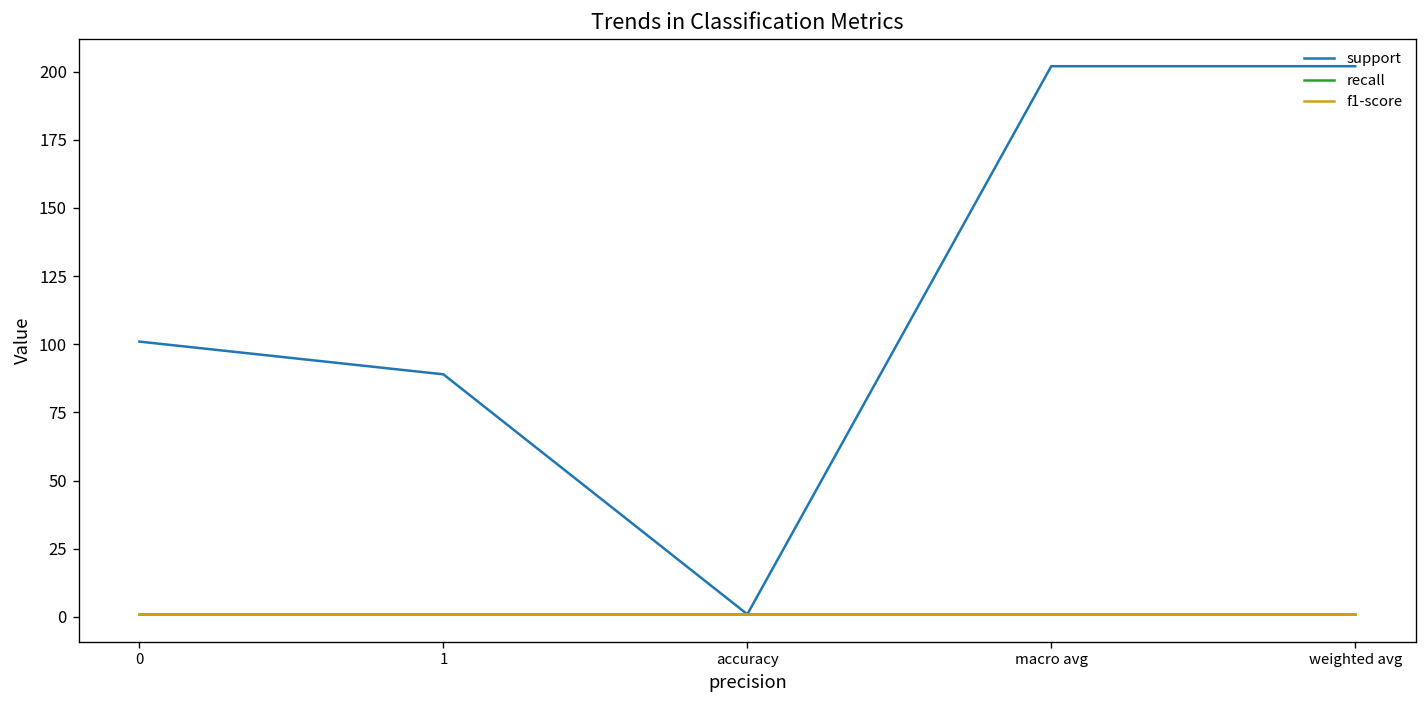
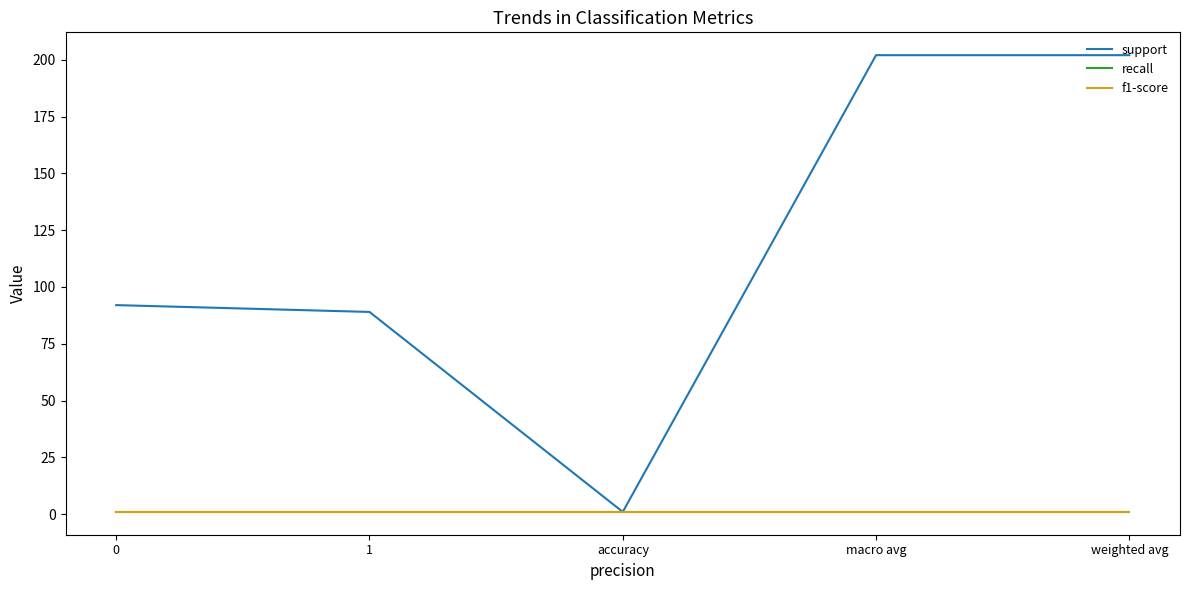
  {
    "support": {
-     "0": 101,
+     "0": 92,
      "1": 89,
      "macro avg": 202,
      "weighted avg": 202
    },
    "f1-score": {
      "0": 1,
      "1": 1,
      "macro avg": 1,
      "weighted avg": 1
    }
  }
